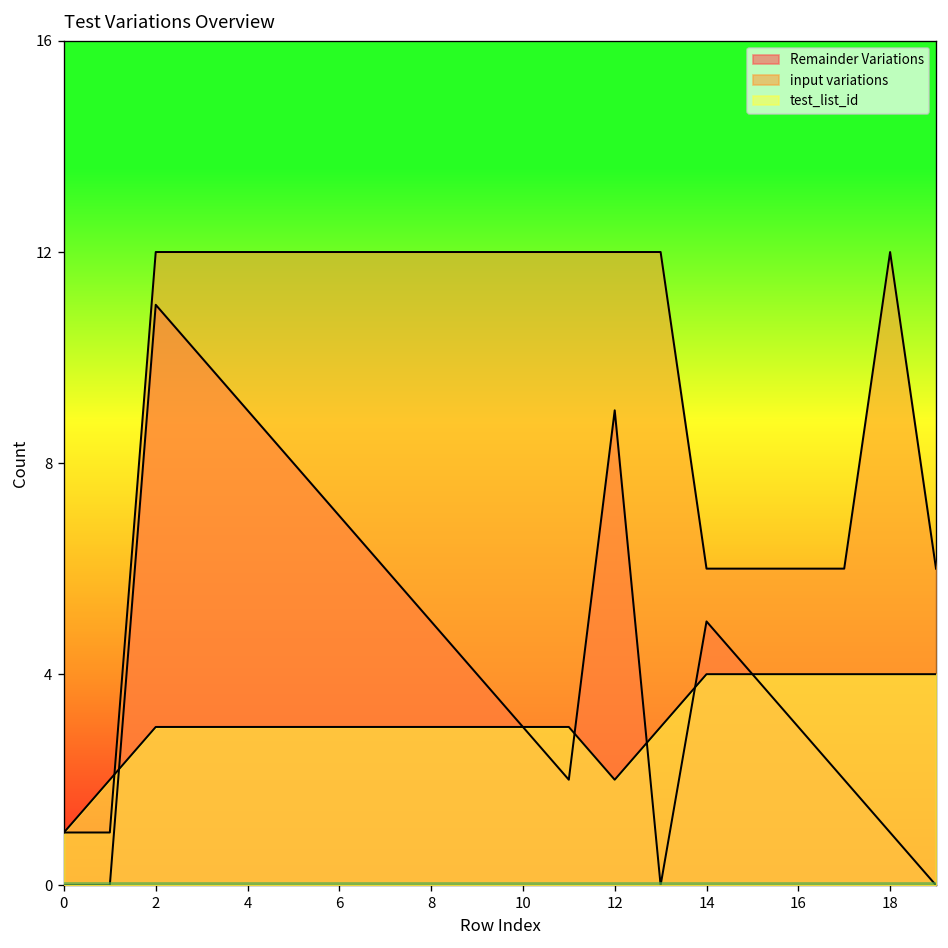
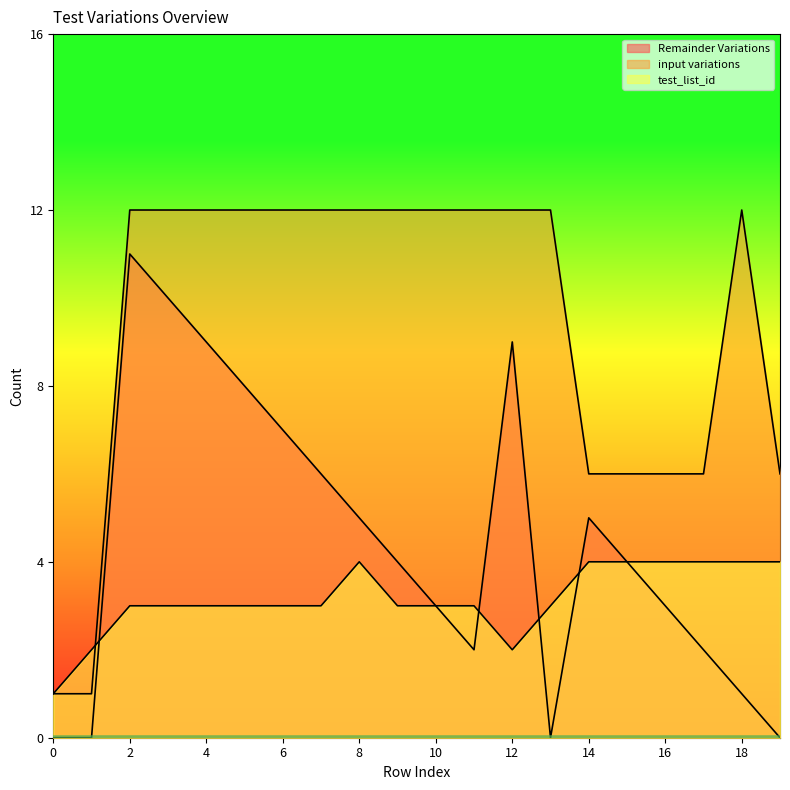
  {
    "Remainder Variations": {
      "0": 0,
      "2": 11,
      "4": 9,
      "6": 7,
      "8": 5,
      "12": 9,
      "14": 5,
      "16": 3,
      "18": 1
    },
    "input variations": {
      "2": 12,
      "4": 12,
      "6": 12,
      "8": 12,
      "10": 12,
      "12": 12,
      "14": 6,
      "16": 6,
      "18": 12
    },
    "test_list_id": {
      "2": 3,
      "4": 3,
      "6": 3,
-     "8": 3,
+     "8": 4,
      "12": 2,
      "14": 4,
      "16": 4,
      "18": 4
    }
  }
